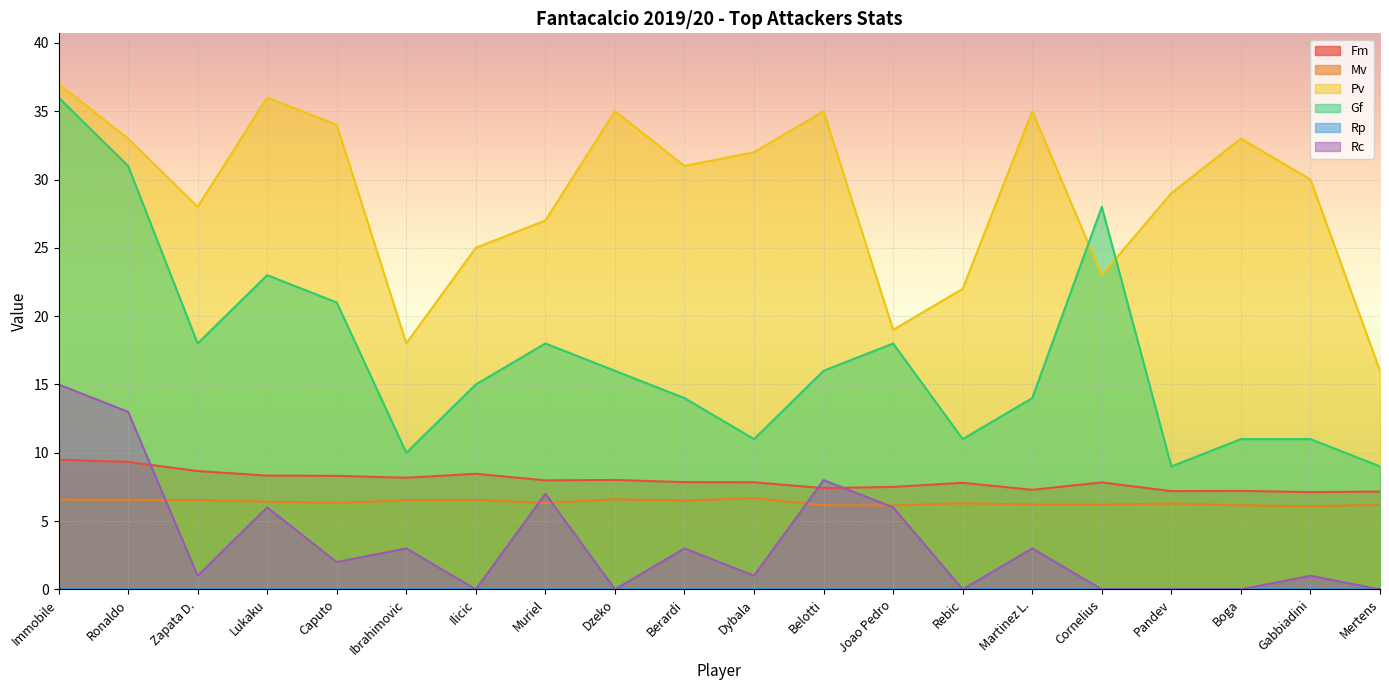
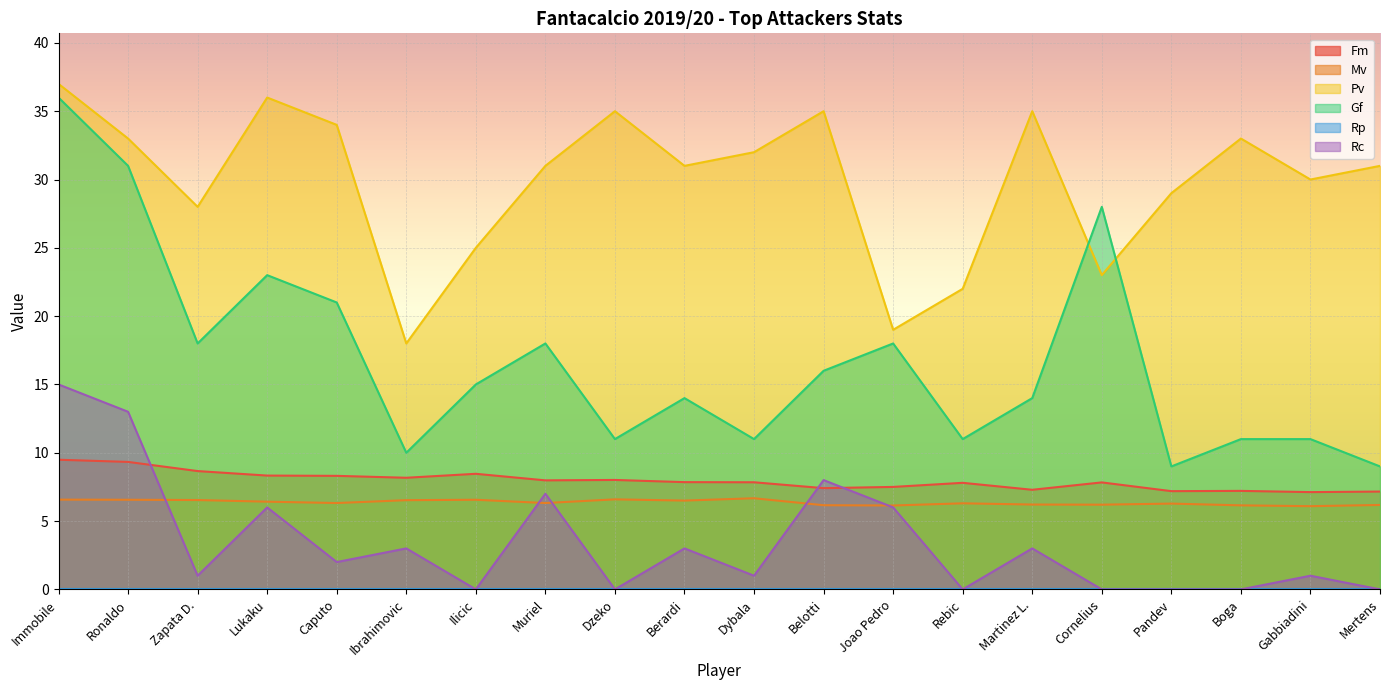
  {
    "Pv": {
      "Immobile": 37,
      "Ronaldo": 33,
      "Zapata D.": 28,
      "Lukaku": 36,
      "Caputo": 34,
      "Ibrahimovic": 18,
      "Ilicic": 25,
-     "Muriel": 27,
+     "Muriel": 31,
      "Dzeko": 35,
      "Berardi": 31,
      "Dybala": 32,
      "Belotti": 35,
      "Joao Pedro": 19,
      "Rebic": 22,
      "Martinez L.": 35,
      "Cornelius": 23,
      "Pandev": 29,
      "Boga": 33,
      "Gabbiadini": 30,
-     "Mertens": 16
+     "Mertens": 31
    },
    "Gf": {
      "Immobile": 36,
      "Ronaldo": 31,
      "Zapata D.": 18,
      "Lukaku": 23,
      "Caputo": 21,
      "Ibrahimovic": 10,
      "Ilicic": 15,
      "Muriel": 18,
-     "Dzeko": 16,
+     "Dzeko": 11,
      "Berardi": 14,
      "Dybala": 11,
      "Belotti": 16,
      "Joao Pedro": 18,
      "Rebic": 11,
      "Martinez L.": 14,
      "Cornelius": 28,
      "Pandev": 9,
      "Boga": 11,
      "Gabbiadini": 11,
      "Mertens": 9
    },
    "Rp": {
      "Immobile": 0,
      "Ronaldo": 0,
      "Zapata D.": 0,
      "Lukaku": 0,
      "Caputo": 0,
      "Ibrahimovic": 0,
      "Muriel": 0,
      "Berardi": 0,
      "Dybala": 0,
      "Belotti": 0,
      "Joao Pedro": 0,
      "Martinez L.": 0,
      "Gabbiadini": 0
    },
    "Rc": {
      "Immobile": 15,
      "Ronaldo": 13,
      "Zapata D.": 1,
      "Lukaku": 6,
      "Caputo": 2,
      "Ibrahimovic": 3,
      "Muriel": 7,
      "Berardi": 3,
      "Dybala": 1,
      "Belotti": 8,
      "Martinez L.": 3,
      "Gabbiadini": 1
    }
  }
